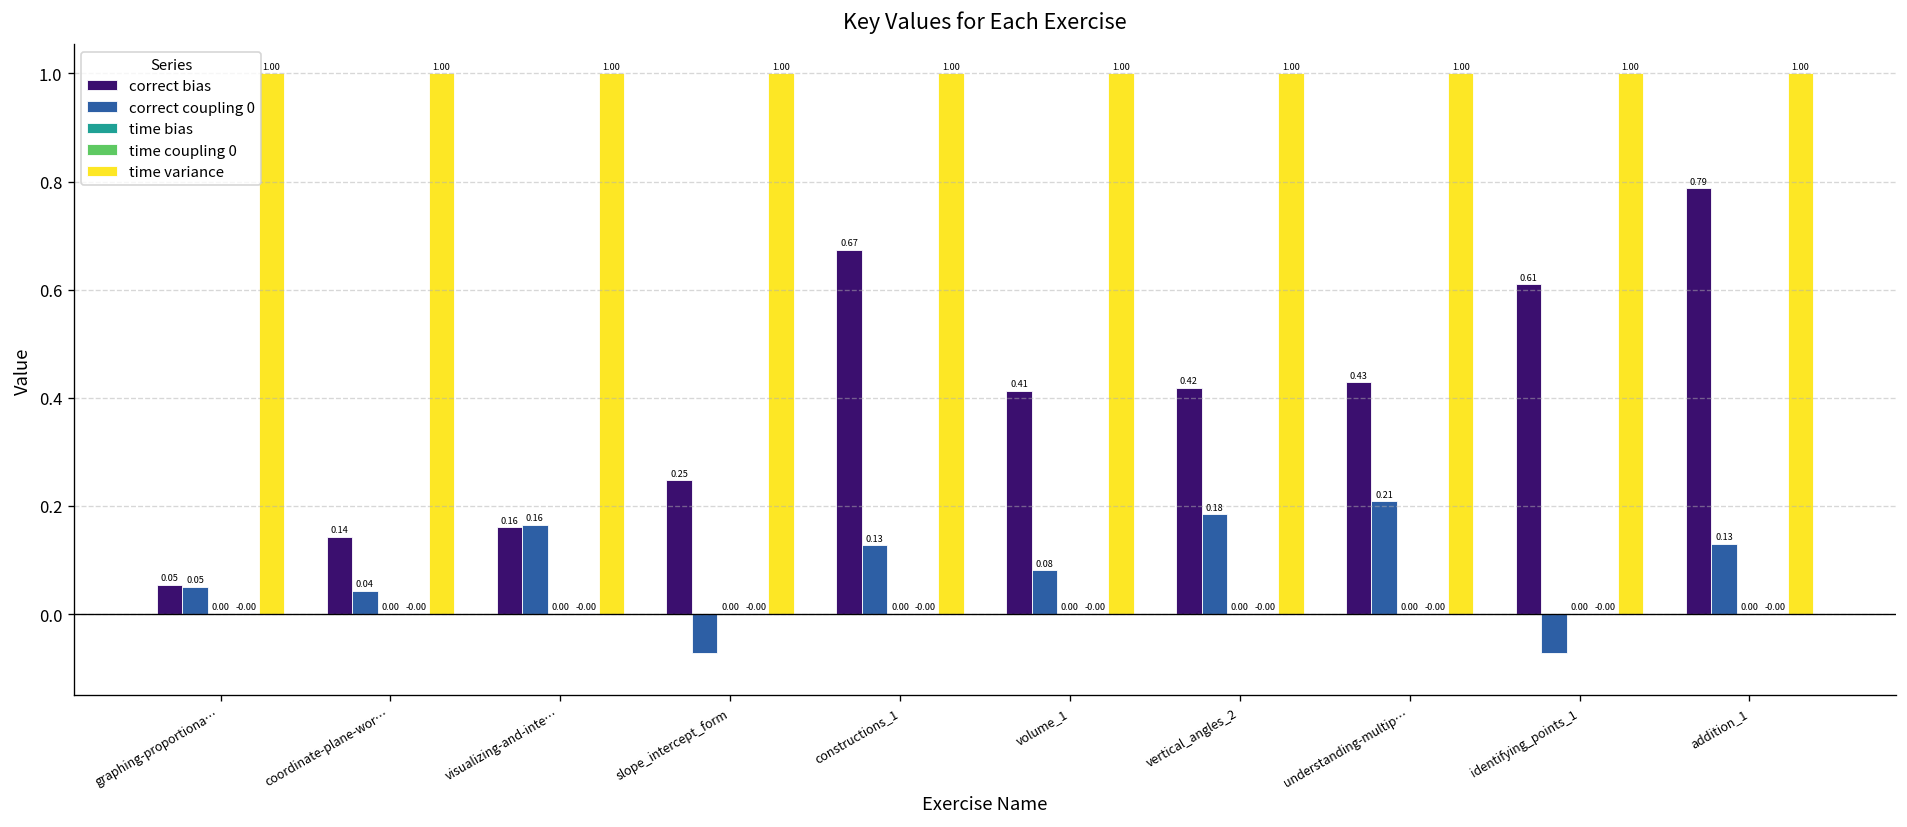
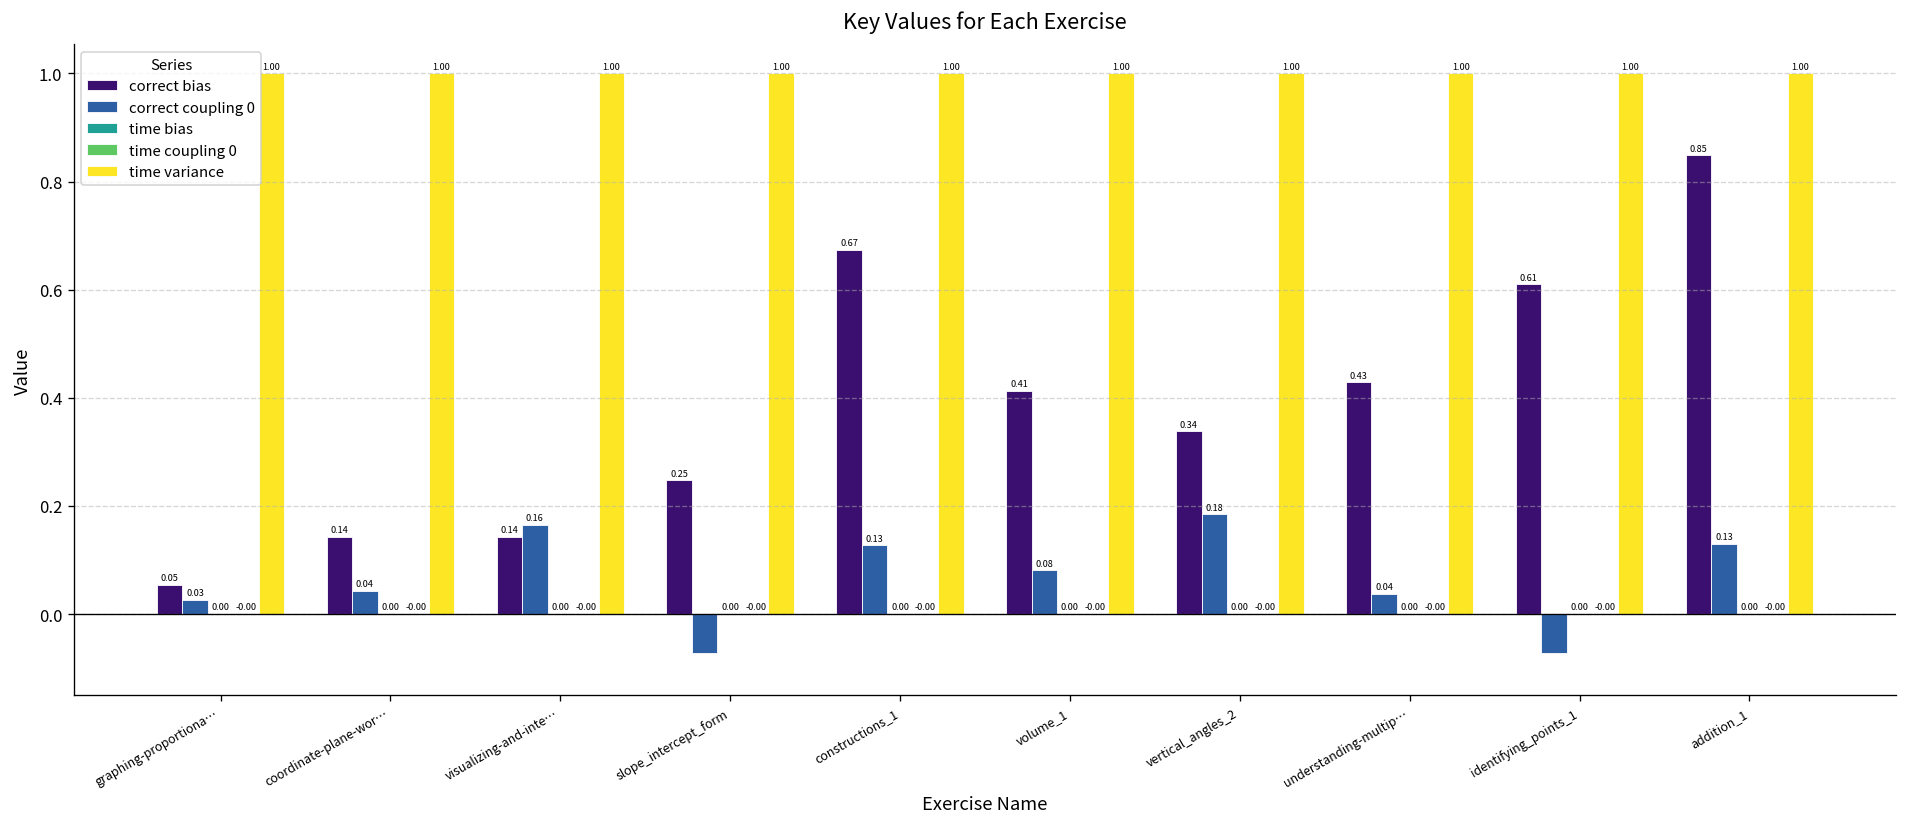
  {
    "correct bias": {
      "graphing-proportiona…": 0.05,
      "coordinate-plane-wor…": 0.14,
-     "visualizing-and-inte…": 0.16,
+     "visualizing-and-inte…": 0.14,
      "slope_intercept_form": 0.25,
      "constructions_1": 0.67,
      "volume_1": 0.41,
-     "vertical_angles_2": 0.42,
+     "vertical_angles_2": 0.34,
      "understanding-multip…": 0.43,
      "identifying_points_1": 0.61,
-     "addition_1": 0.79
+     "addition_1": 0.85
    },
    "correct coupling 0": {
-     "graphing-proportiona…": 0.05,
+     "graphing-proportiona…": 0.03,
      "coordinate-plane-wor…": 0.04,
      "visualizing-and-inte…": 0.16,
      "constructions_1": 0.13,
      "volume_1": 0.08,
      "vertical_angles_2": 0.18,
-     "understanding-multip…": 0.21,
+     "understanding-multip…": 0.04,
      "addition_1": 0.13
    },
    "time bias": {
      "graphing-proportiona…": 0.00,
      "coordinate-plane-wor…": 0.00,
      "visualizing-and-inte…": 0.00,
      "slope_intercept_form": 0.00,
      "constructions_1": 0.00,
      "volume_1": 0.00,
      "vertical_angles_2": 0.00,
      "understanding-multip…": 0.00,
      "identifying_points_1": 0.00,
      "addition_1": 0.00
    },
    "time coupling 0": {
      "graphing-proportiona…": -0.00,
      "coordinate-plane-wor…": -0.00,
      "visualizing-and-inte…": -0.00,
      "slope_intercept_form": -0.00,
      "constructions_1": -0.00,
      "volume_1": -0.00,
      "vertical_angles_2": -0.00,
      "understanding-multip…": -0.00,
      "identifying_points_1": -0.00,
      "addition_1": -0.00
    },
    "time variance": {
      "graphing-proportiona…": 1.00,
      "coordinate-plane-wor…": 1.00,
      "visualizing-and-inte…": 1.00,
      "slope_intercept_form": 1.00,
      "constructions_1": 1.00,
      "volume_1": 1.00,
      "vertical_angles_2": 1.00,
      "understanding-multip…": 1.00,
      "identifying_points_1": 1.00,
      "addition_1": 1.00
    }
  }
